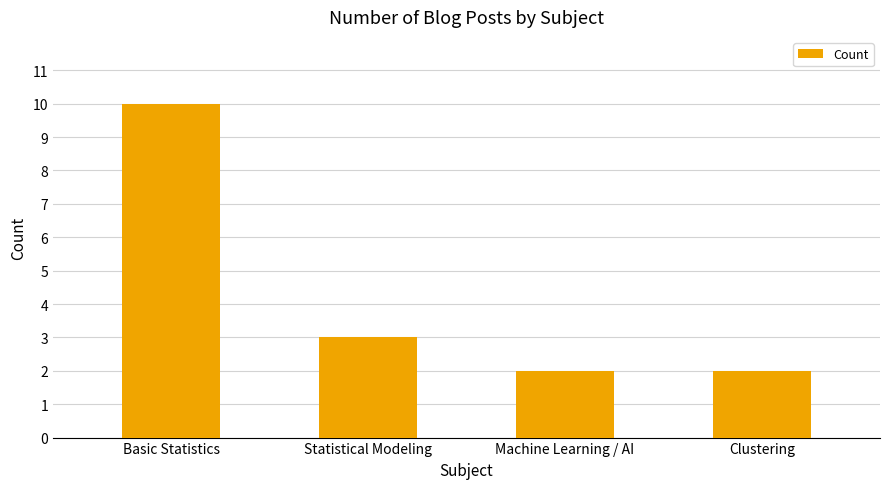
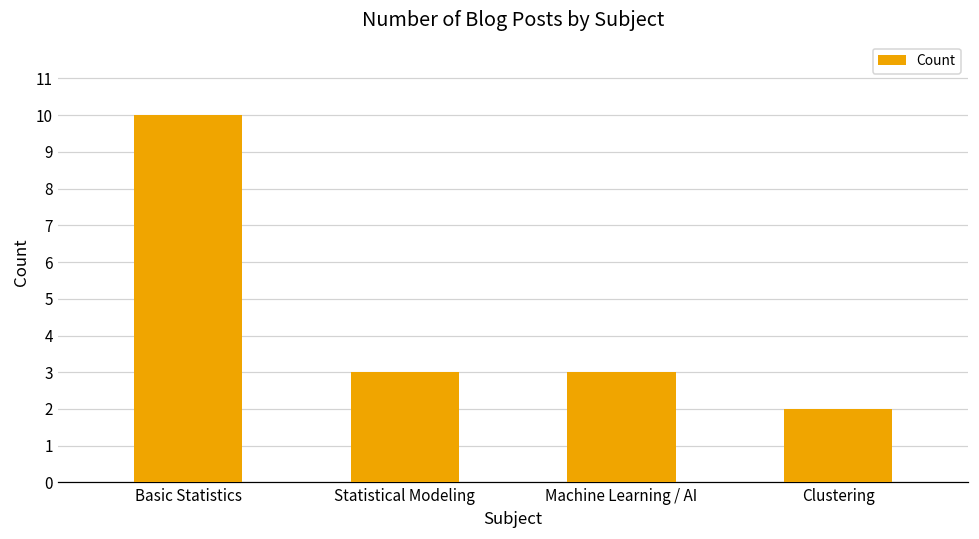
  {
    "Basic Statistics": 10,
    "Statistical Modeling": 3,
-   "Machine Learning / AI": 2,
+   "Machine Learning / AI": 3,
    "Clustering": 2
  }
